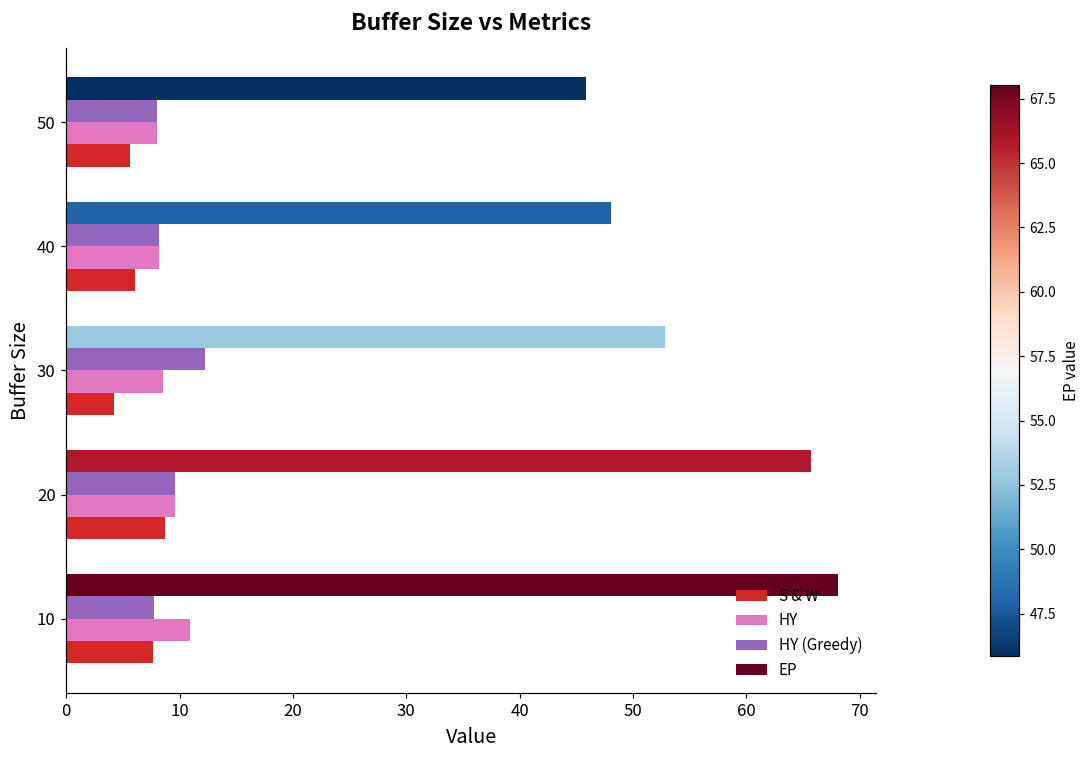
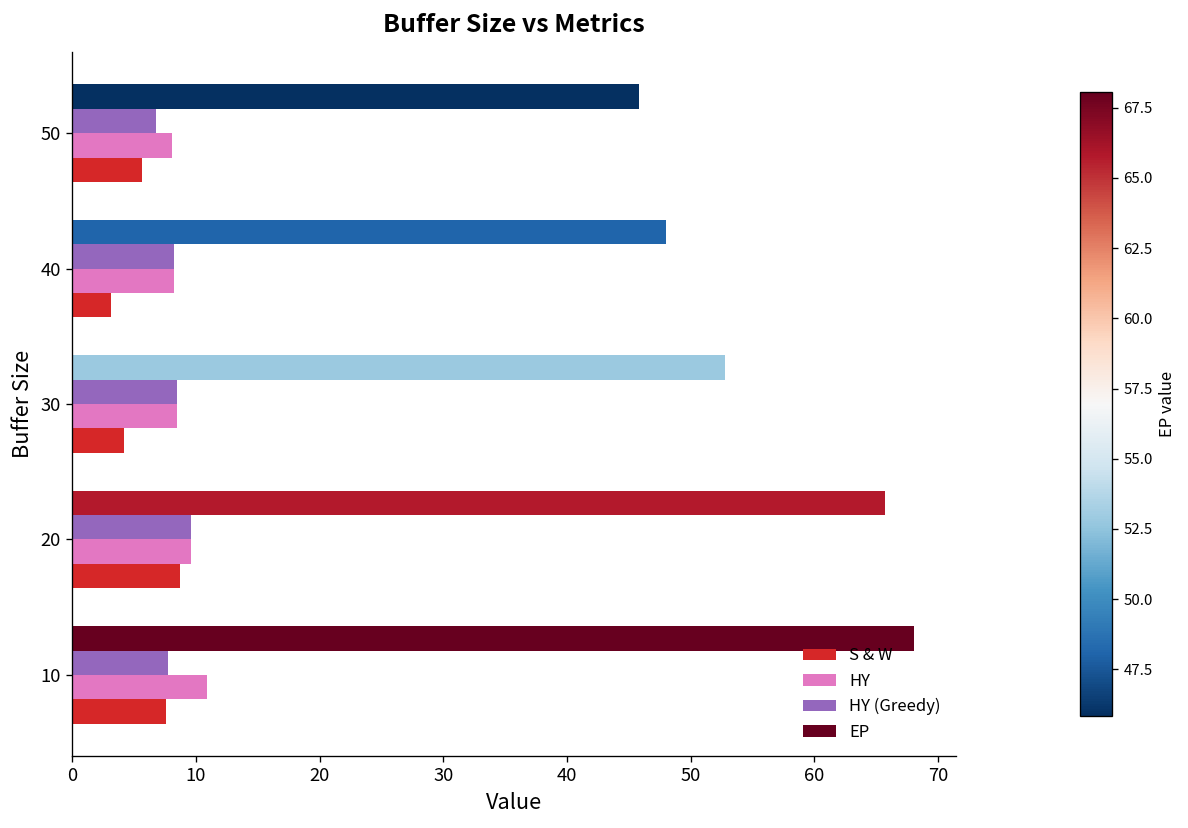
  {
    "S & W": {
      "50": 5.7,
-     "40": 6.0,
+     "40": 3.1,
      "30": 4.2,
      "20": 8.7,
      "10": 7.6
    },
    "HY": {
      "50": 8.0,
      "40": 8.2,
      "30": 8.5,
      "20": 9.6,
      "10": 10.9
    },
    "HY (Greedy)": {
-     "50": 8.0,
+     "50": 6.8,
      "40": 8.2,
-     "30": 12.2,
+     "30": 8.5,
      "20": 9.6,
      "10": 7.8
    },
    "EP": {
      "50": 45.8,
      "40": 48.1,
      "30": 52.8,
      "20": 65.7,
      "10": 68.0
    }
  }
